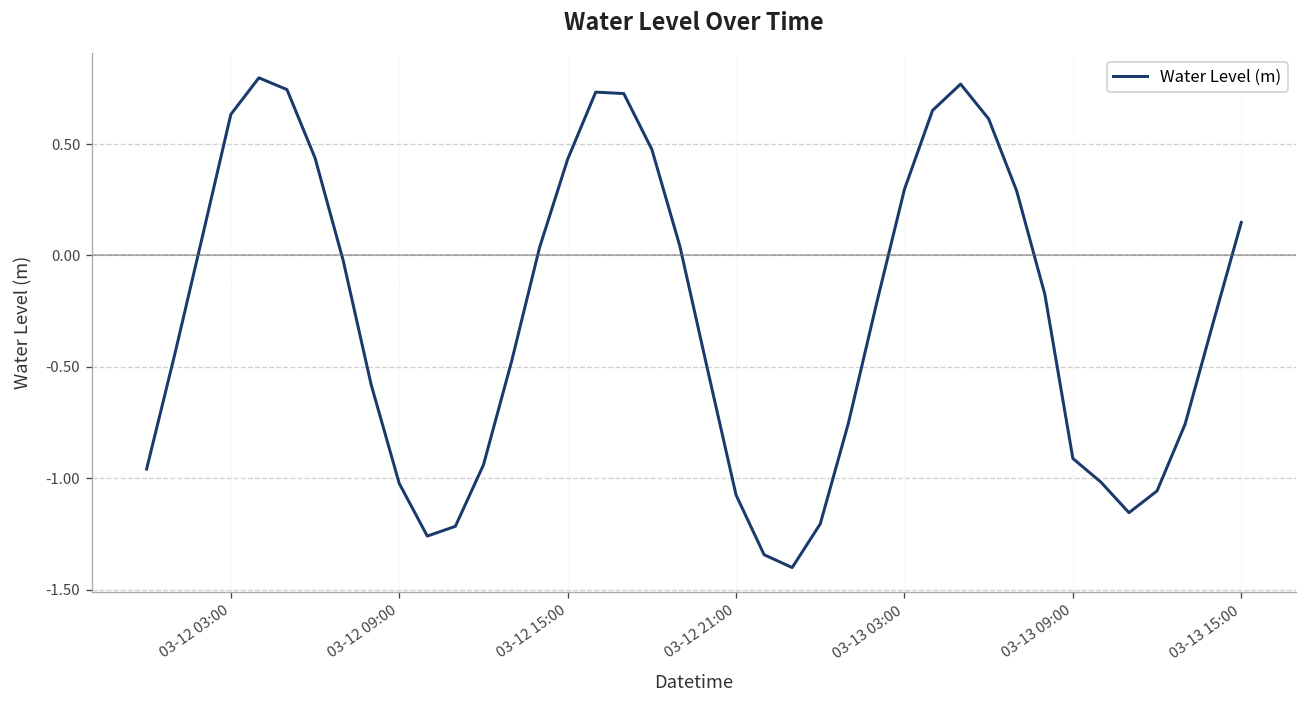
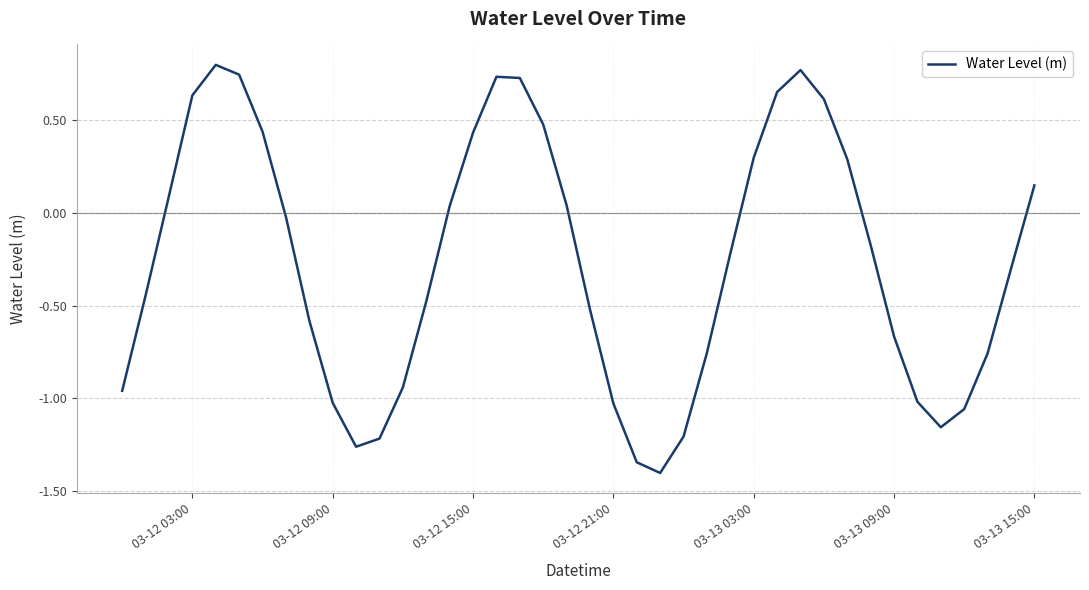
  {
    "03-12 03:00": 0.63,
    "03-12 09:00": -1.02,
    "03-12 15:00": 0.43,
-   "03-12 21:00": -1.08,
+   "03-12 21:00": -1.03,
    "03-13 03:00": 0.30,
-   "03-13 09:00": -0.91,
+   "03-13 09:00": -0.67,
    "03-13 15:00": 0.15
  }
